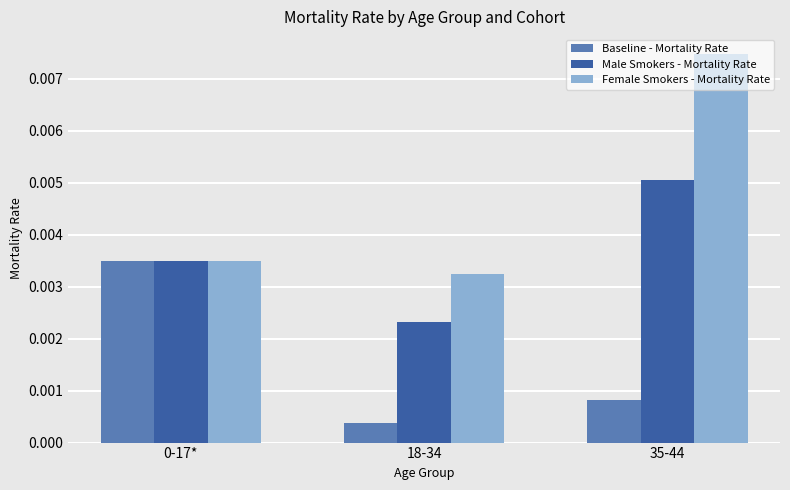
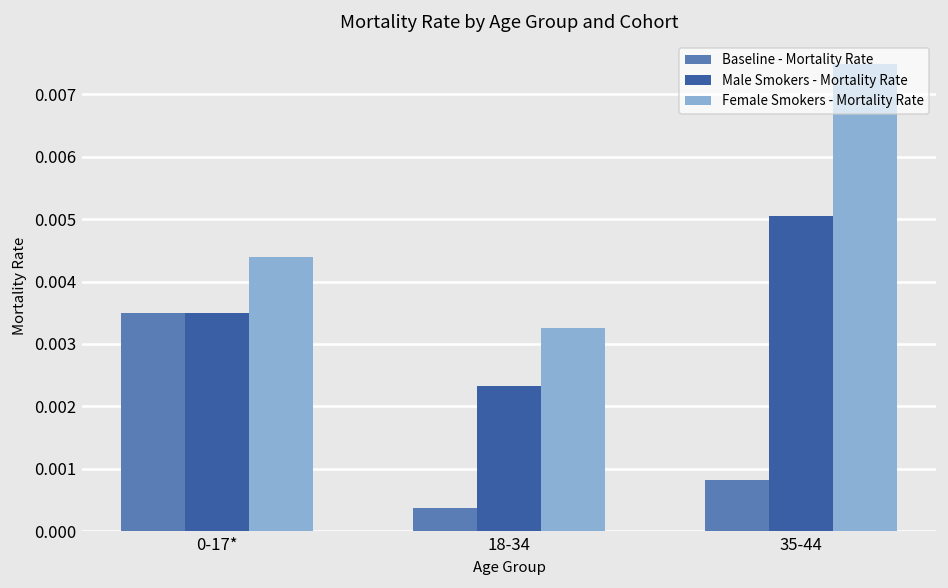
  {
    "Female Smokers - Mortality Rate": {
-     "0-17*": 0.0035,
+     "0-17*": 0.0044,
      "18-34": 0.0033
    }
  }
